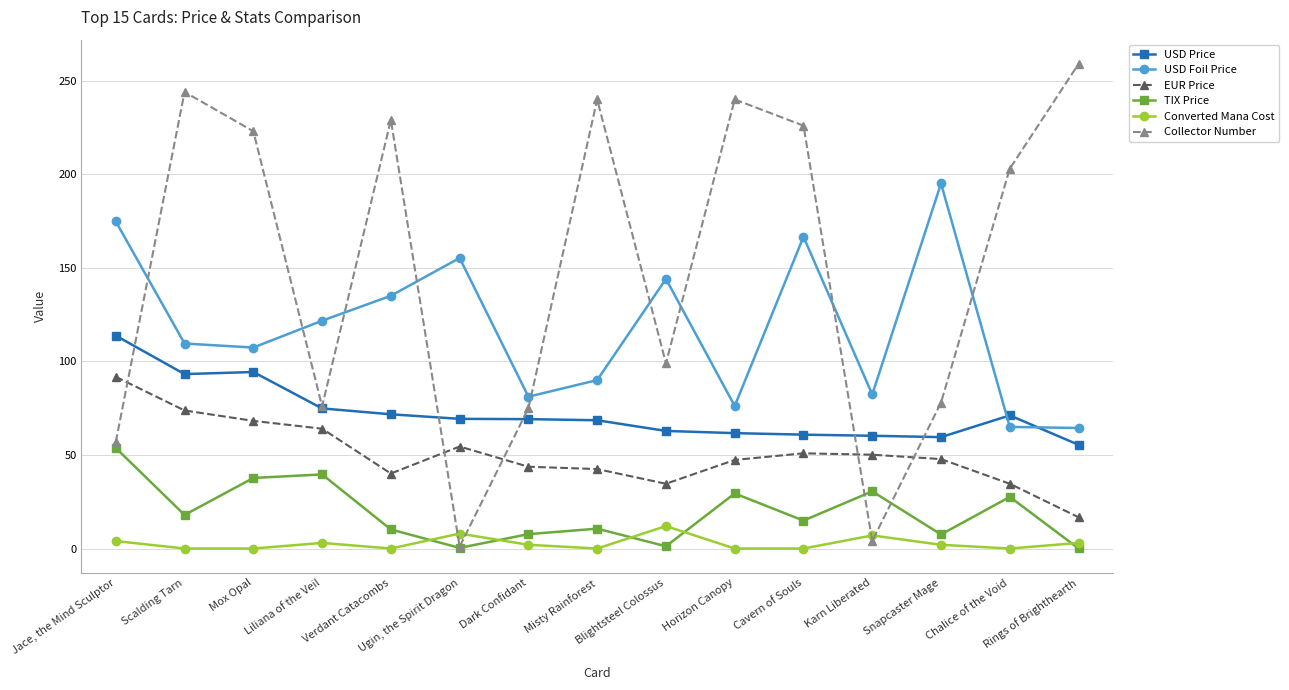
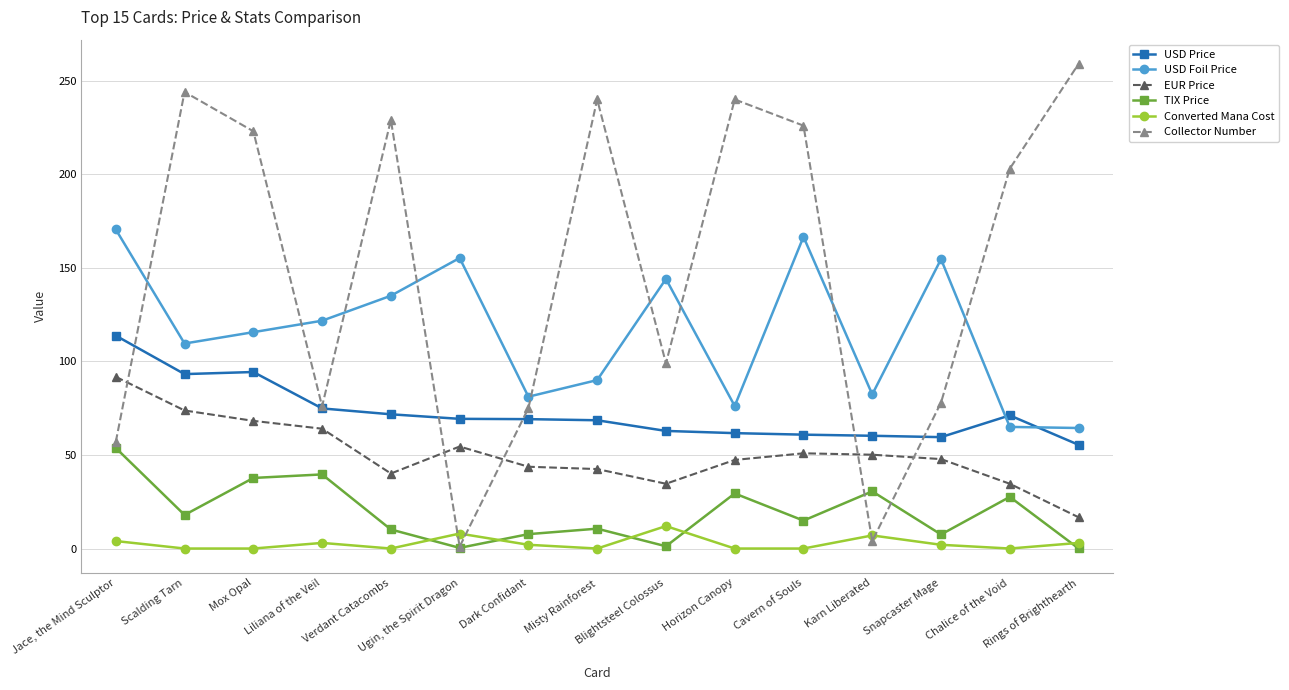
  {
    "USD Price": {
      "Jace, the Mind Sculptor": 114,
      "Scalding Tarn": 93,
      "Mox Opal": 94,
      "Verdant Catacombs": 72,
      "Ugin, the Spirit Dragon": 69,
      "Dark Confidant": 69,
      "Misty Rainforest": 69,
      "Blightsteel Colossus": 63,
      "Horizon Canopy": 62,
      "Cavern of Souls": 61,
      "Karn Liberated": 60,
      "Snapcaster Mage": 60,
      "Chalice of the Void": 71,
      "Rings of Brighthearth": 55
    },
    "USD Foil Price": {
-     "Jace, the Mind Sculptor": 175,
+     "Jace, the Mind Sculptor": 171,
      "Scalding Tarn": 110,
-     "Mox Opal": 107,
+     "Mox Opal": 116,
      "Liliana of the Veil": 122,
      "Verdant Catacombs": 135,
      "Ugin, the Spirit Dragon": 155,
      "Dark Confidant": 81,
      "Misty Rainforest": 90,
      "Blightsteel Colossus": 144,
      "Horizon Canopy": 76,
      "Cavern of Souls": 167,
      "Karn Liberated": 82,
-     "Snapcaster Mage": 195,
+     "Snapcaster Mage": 155,
      "Chalice of the Void": 65,
      "Rings of Brighthearth": 64
    },
    "EUR Price": {
      "Jace, the Mind Sculptor": 92,
      "Scalding Tarn": 74,
      "Mox Opal": 68,
      "Liliana of the Veil": 64,
      "Verdant Catacombs": 40,
      "Ugin, the Spirit Dragon": 55,
      "Dark Confidant": 44,
      "Misty Rainforest": 42,
      "Blightsteel Colossus": 35,
      "Horizon Canopy": 47,
      "Cavern of Souls": 51,
      "Karn Liberated": 50,
      "Snapcaster Mage": 48,
      "Chalice of the Void": 35,
      "Rings of Brighthearth": 17
    },
    "Collector Number": {
      "Jace, the Mind Sculptor": 57,
      "Scalding Tarn": 244,
      "Mox Opal": 223,
      "Verdant Catacombs": 229,
      "Dark Confidant": 75,
      "Misty Rainforest": 240,
      "Blightsteel Colossus": 99,
      "Horizon Canopy": 240,
      "Cavern of Souls": 226,
      "Karn Liberated": 4,
      "Snapcaster Mage": 78,
      "Chalice of the Void": 203,
      "Rings of Brighthearth": 259
    }
  }
